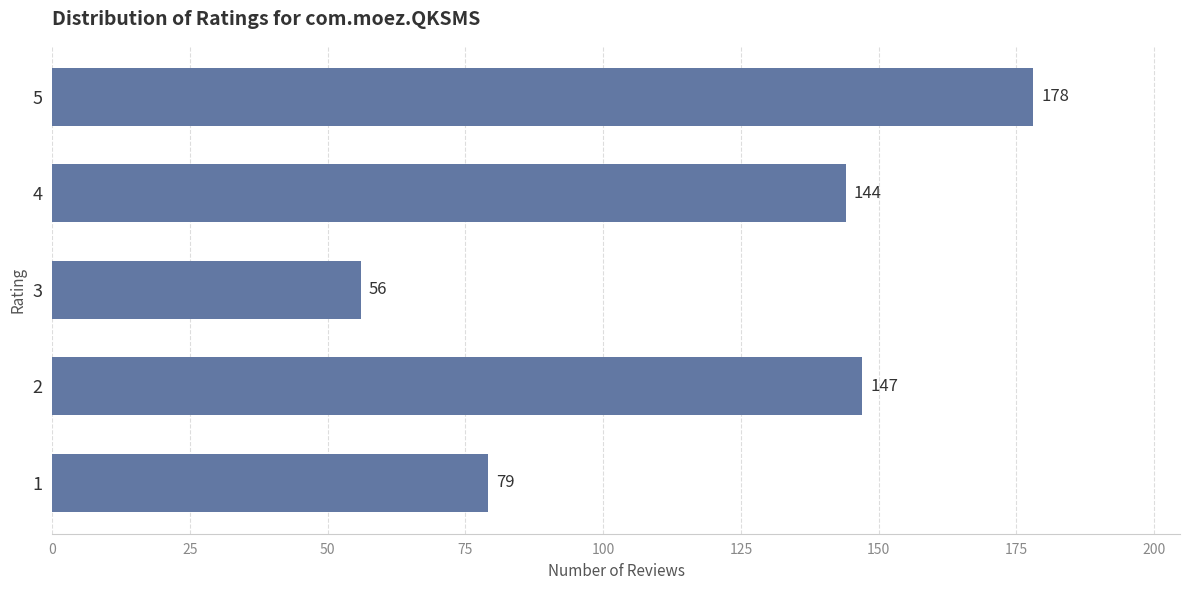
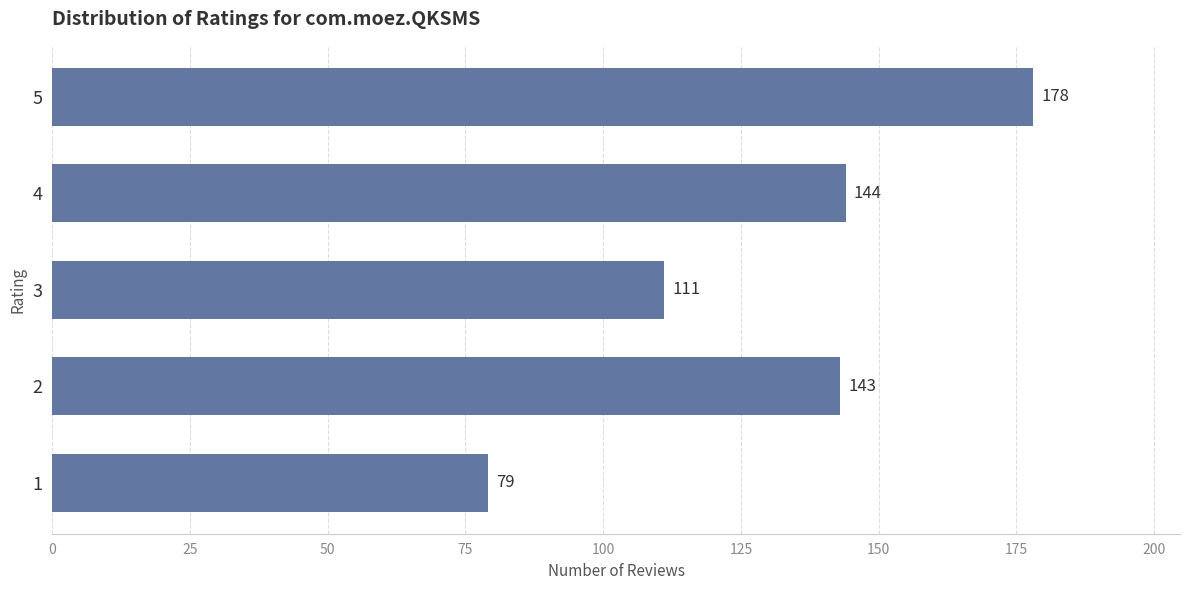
  {
    "5": 178,
    "4": 144,
-   "3": 56,
-   "2": 147,
+   "3": 111,
+   "2": 143,
    "1": 79
  }
